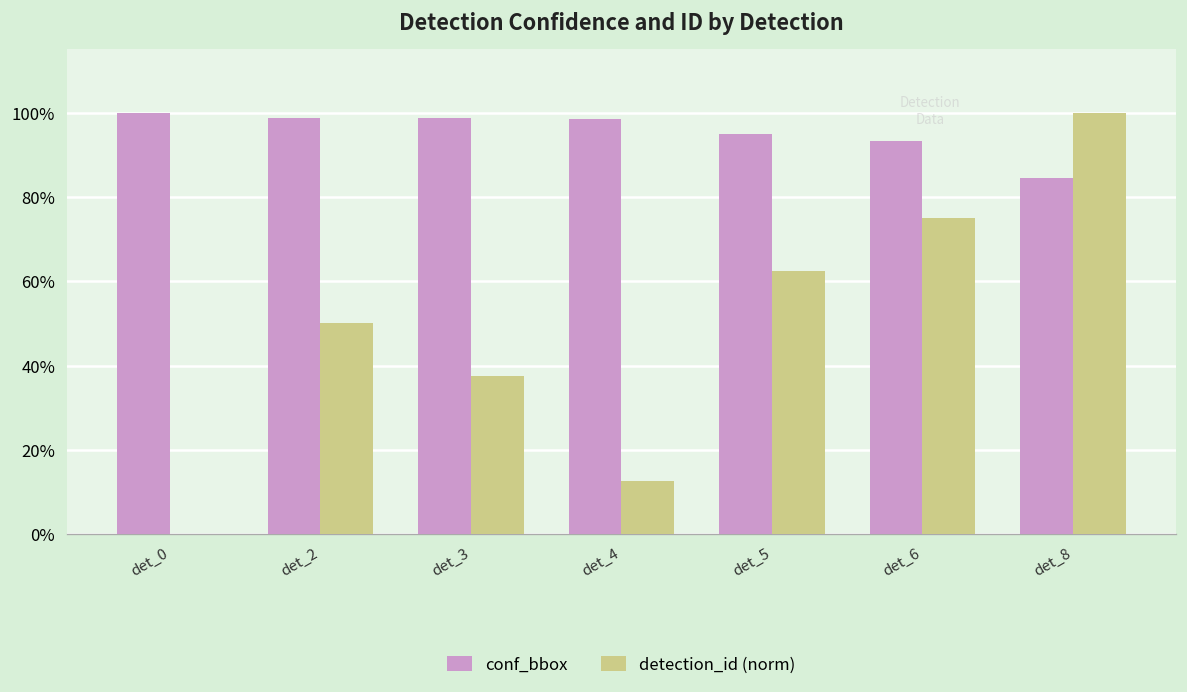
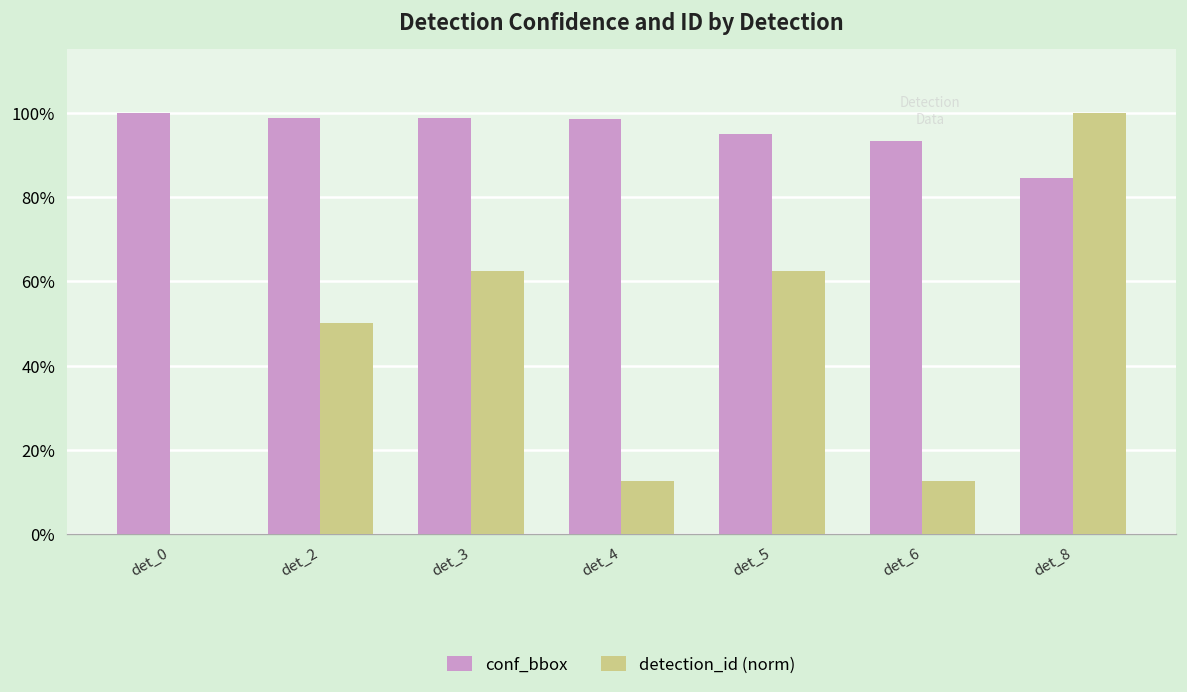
  {
    "conf_bbox": {
      "det_0": "100%",
      "det_2": "99%",
      "det_3": "99%",
      "det_4": "99%",
      "det_5": "95%",
      "det_6": "93%",
      "det_8": "84%"
    },
    "detection_id (norm)": {
      "det_0": "0%",
      "det_2": "50%",
-     "det_3": "38%",
+     "det_3": "63%",
      "det_4": "13%",
      "det_5": "63%",
-     "det_6": "75%",
+     "det_6": "13%",
      "det_8": "100%"
    }
  }
